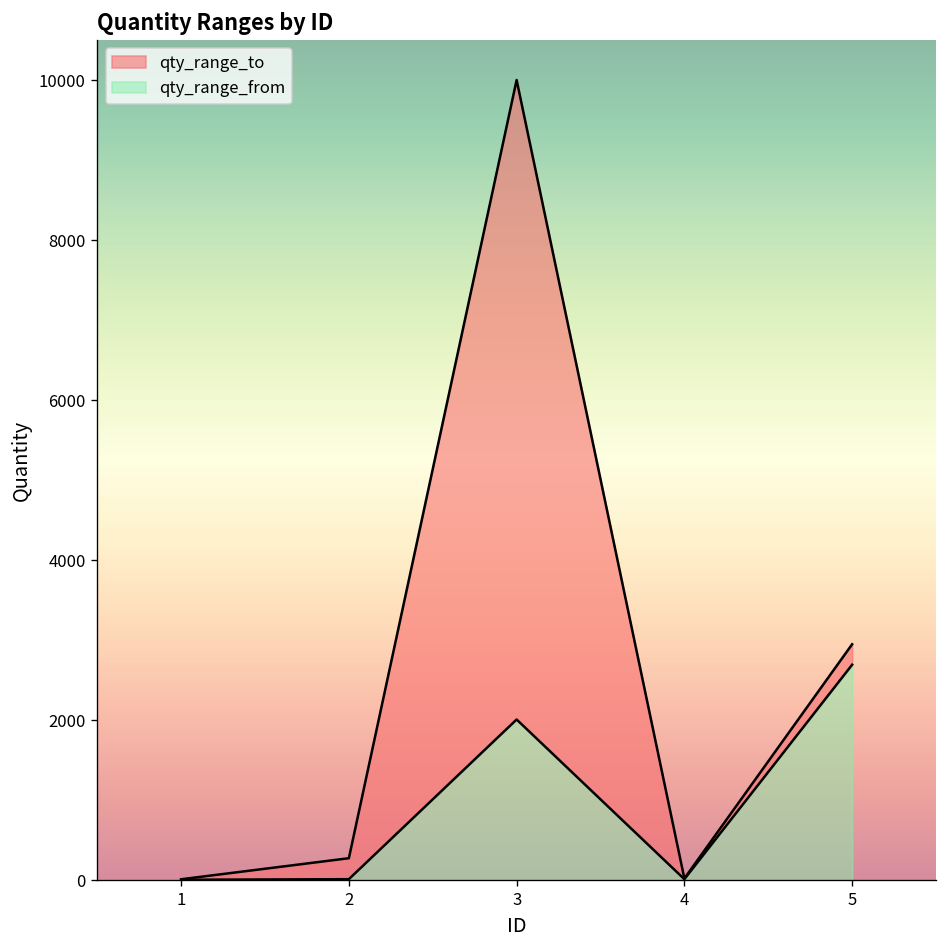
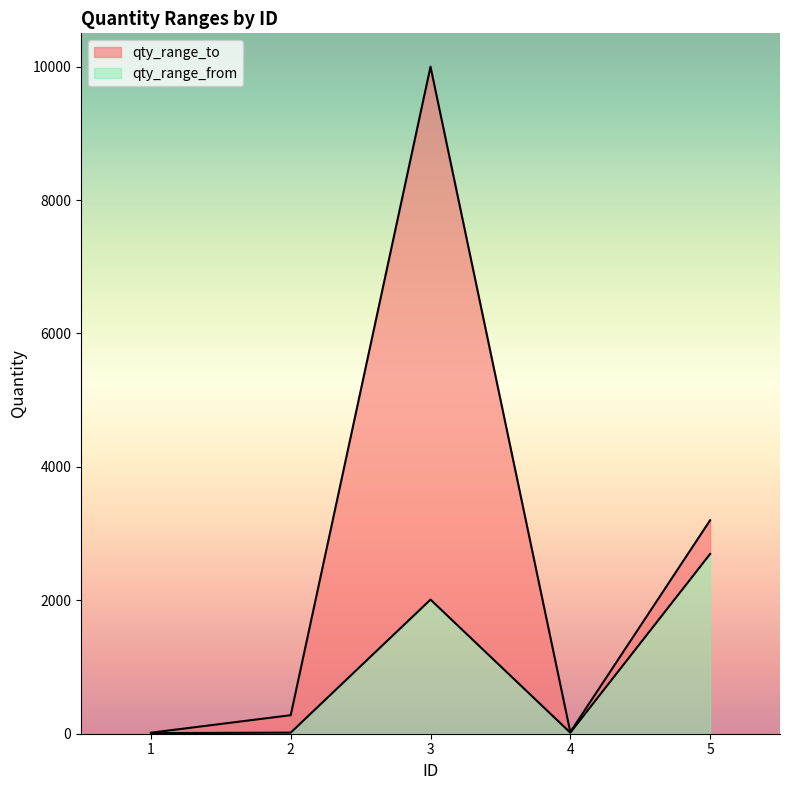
  {
    "qty_range_to": {
      "2": 300,
      "3": 10000,
-     "5": 3000
+     "5": 3200
    },
    "qty_range_from": {
      "2": 0,
      "3": 2000,
      "5": 2700
    }
  }
